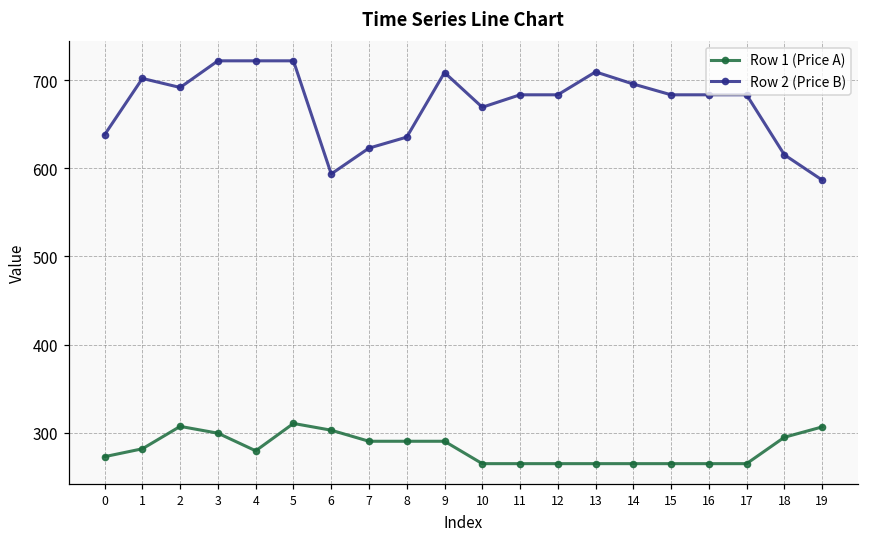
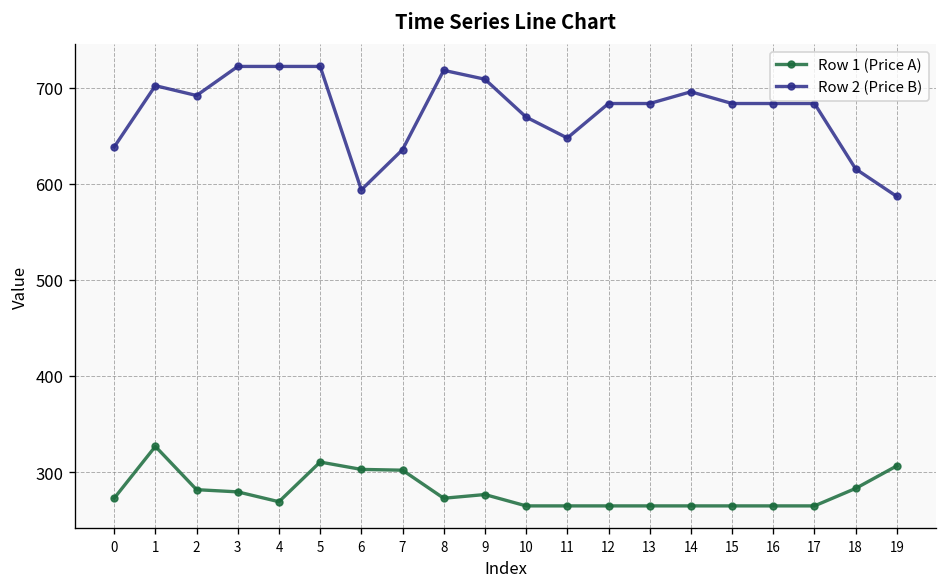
  {
    "Row 1 (Price A)": {
      "0": 270,
-     "1": 280,
-     "2": 310,
-     "3": 300,
-     "4": 280,
+     "1": 330,
+     "2": 280,
+     "3": 280,
+     "4": 270,
      "5": 310,
      "6": 300,
-     "7": 290,
-     "8": 290,
-     "9": 290,
+     "7": 300,
+     "8": 270,
+     "9": 280,
      "10": 260,
      "11": 260,
      "12": 260,
      "13": 260,
      "14": 260,
      "15": 260,
      "16": 260,
      "17": 260,
-     "18": 290,
+     "18": 280,
      "19": 310
    },
    "Row 2 (Price B)": {
      "0": 640,
      "1": 700,
      "2": 690,
      "3": 720,
      "4": 720,
      "5": 720,
      "6": 590,
-     "7": 620,
-     "8": 640,
+     "7": 640,
+     "8": 720,
      "9": 710,
      "10": 670,
-     "11": 680,
+     "11": 650,
      "12": 680,
-     "13": 710,
+     "13": 680,
      "14": 700,
      "15": 680,
      "16": 680,
      "17": 680,
      "18": 620,
      "19": 590
    }
  }
